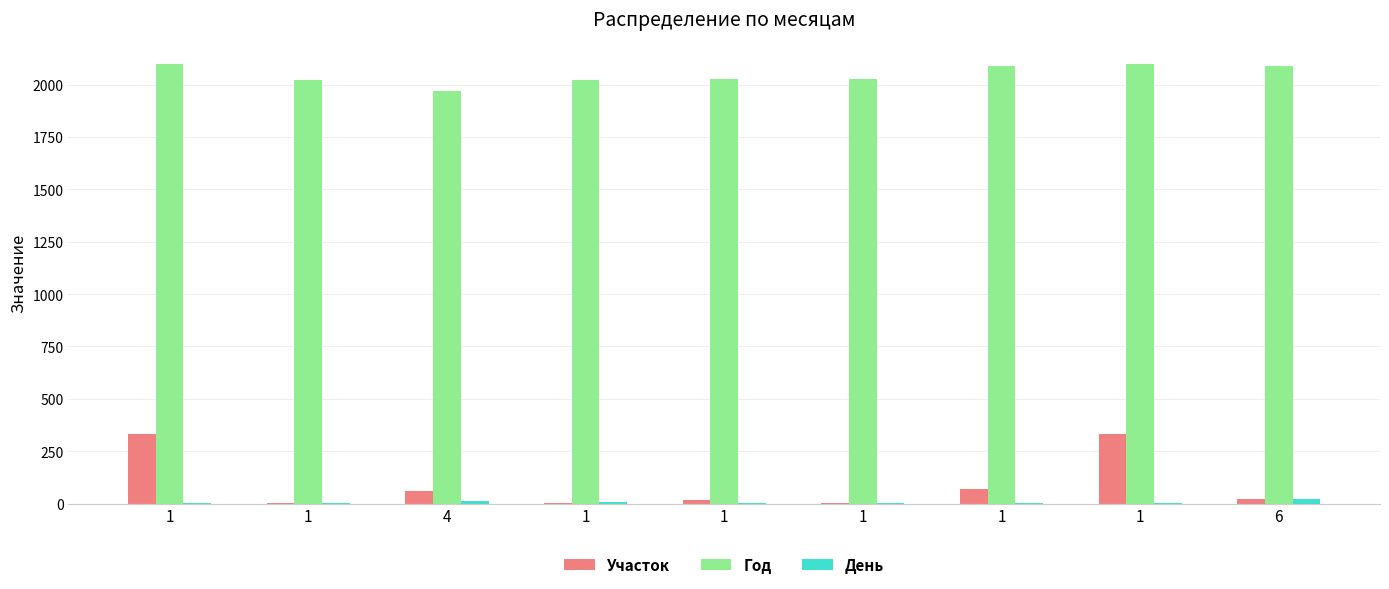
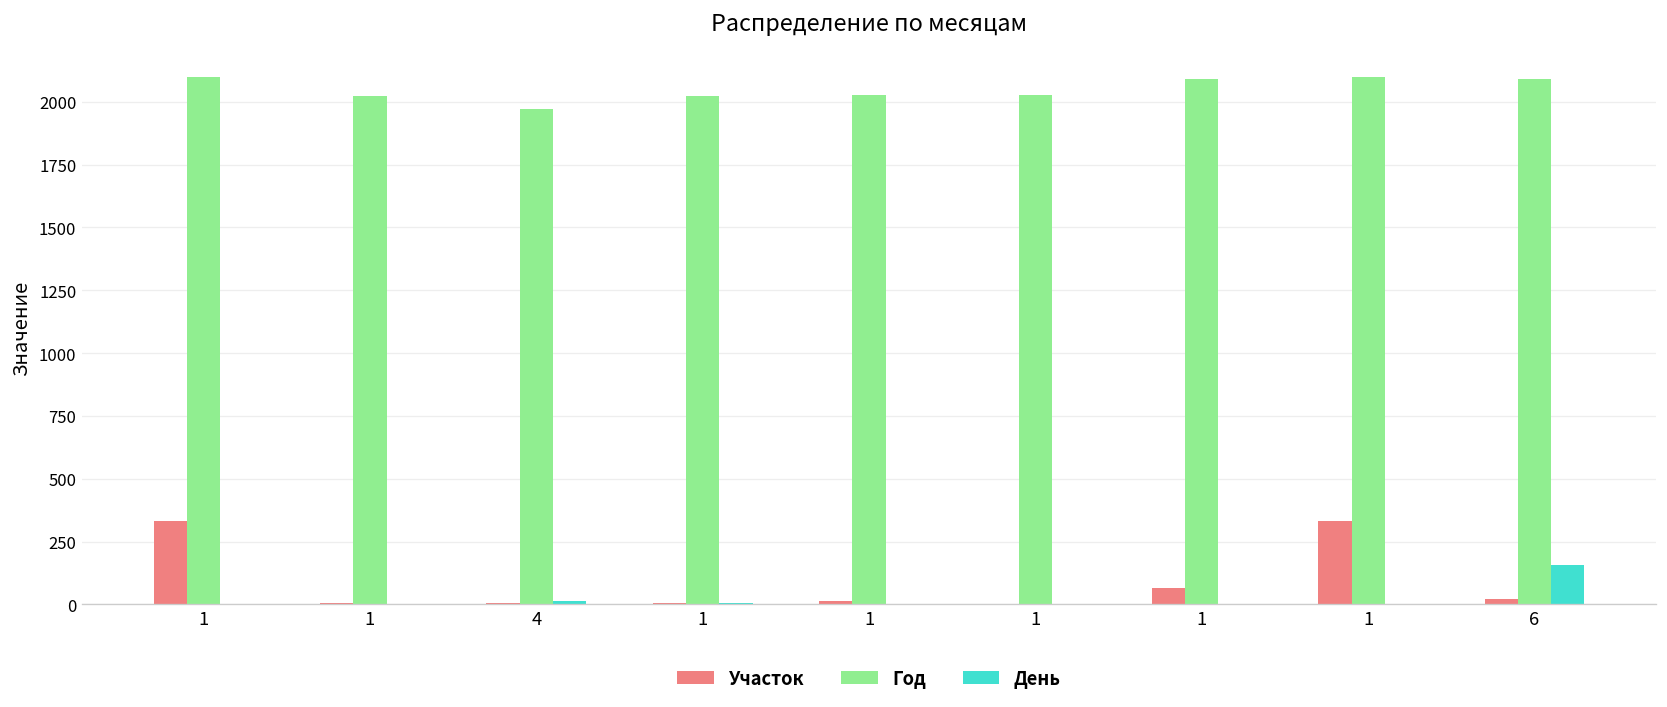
  {
    "Участок": {
-     "4": 60,
+     "4": 10,
      "6": 20
    },
    "Год": {
      "4": 1970,
      "6": 2090
    },
    "День": {
      "4": 10,
-     "6": 20
+     "6": 160
    }
  }
